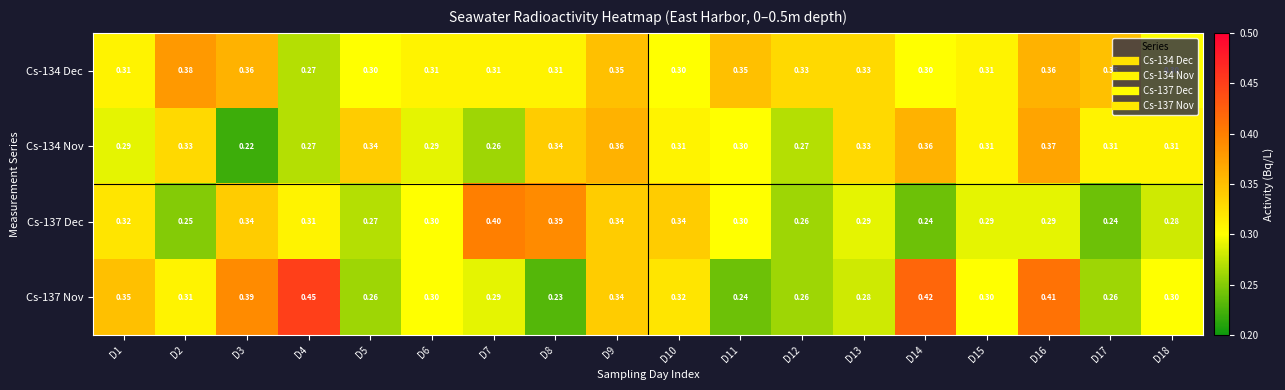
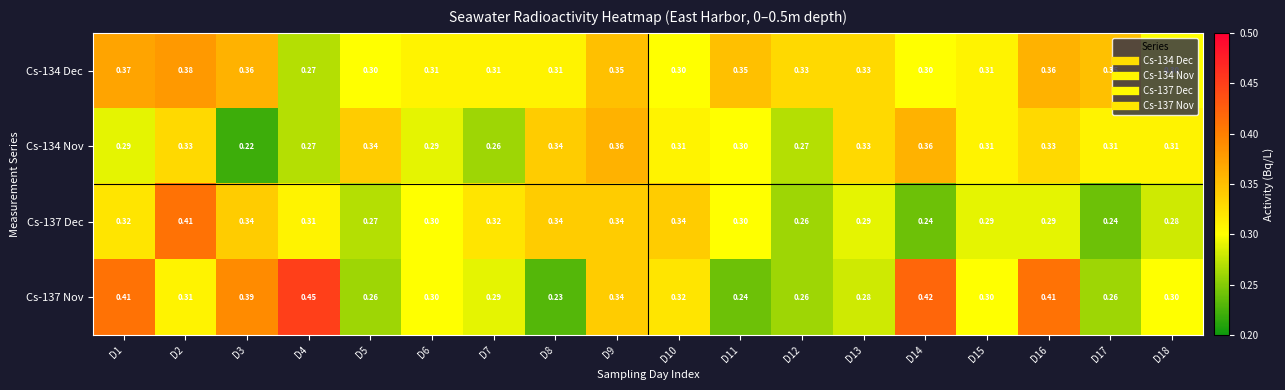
  {
    "Cs-134 Dec": {
-     "D1": 0.31,
+     "D1": 0.37,
      "D2": 0.38,
      "D3": 0.36,
      "D4": 0.27,
      "D5": 0.30,
      "D6": 0.31,
      "D7": 0.31,
      "D8": 0.31,
      "D9": 0.35,
      "D10": 0.30,
      "D11": 0.35,
      "D12": 0.33,
      "D13": 0.33,
      "D14": 0.30,
      "D15": 0.31,
      "D16": 0.36
    },
    "Cs-134 Nov": {
      "D1": 0.29,
      "D2": 0.33,
      "D3": 0.22,
      "D4": 0.27,
      "D5": 0.34,
      "D6": 0.29,
      "D7": 0.26,
      "D8": 0.34,
      "D9": 0.36,
      "D10": 0.31,
      "D11": 0.30,
      "D12": 0.27,
      "D13": 0.33,
      "D14": 0.36,
      "D15": 0.31,
-     "D16": 0.37,
+     "D16": 0.33,
      "D17": 0.31,
      "D18": 0.31
    },
    "Cs-137 Dec": {
      "D1": 0.32,
-     "D2": 0.25,
+     "D2": 0.41,
      "D3": 0.34,
      "D4": 0.31,
      "D5": 0.27,
      "D6": 0.30,
-     "D7": 0.40,
-     "D8": 0.39,
+     "D7": 0.32,
+     "D8": 0.34,
      "D9": 0.34,
      "D10": 0.34,
      "D11": 0.30,
      "D12": 0.26,
      "D13": 0.29,
      "D14": 0.24,
      "D15": 0.29,
      "D16": 0.29,
      "D17": 0.24,
      "D18": 0.28
    },
    "Cs-137 Nov": {
-     "D1": 0.35,
+     "D1": 0.41,
      "D2": 0.31,
      "D3": 0.39,
      "D4": 0.45,
      "D5": 0.26,
      "D6": 0.30,
      "D7": 0.29,
      "D8": 0.23,
      "D9": 0.34,
      "D10": 0.32,
      "D11": 0.24,
      "D12": 0.26,
      "D13": 0.28,
      "D14": 0.42,
      "D15": 0.30,
      "D16": 0.41,
      "D17": 0.26,
      "D18": 0.30
    }
  }
